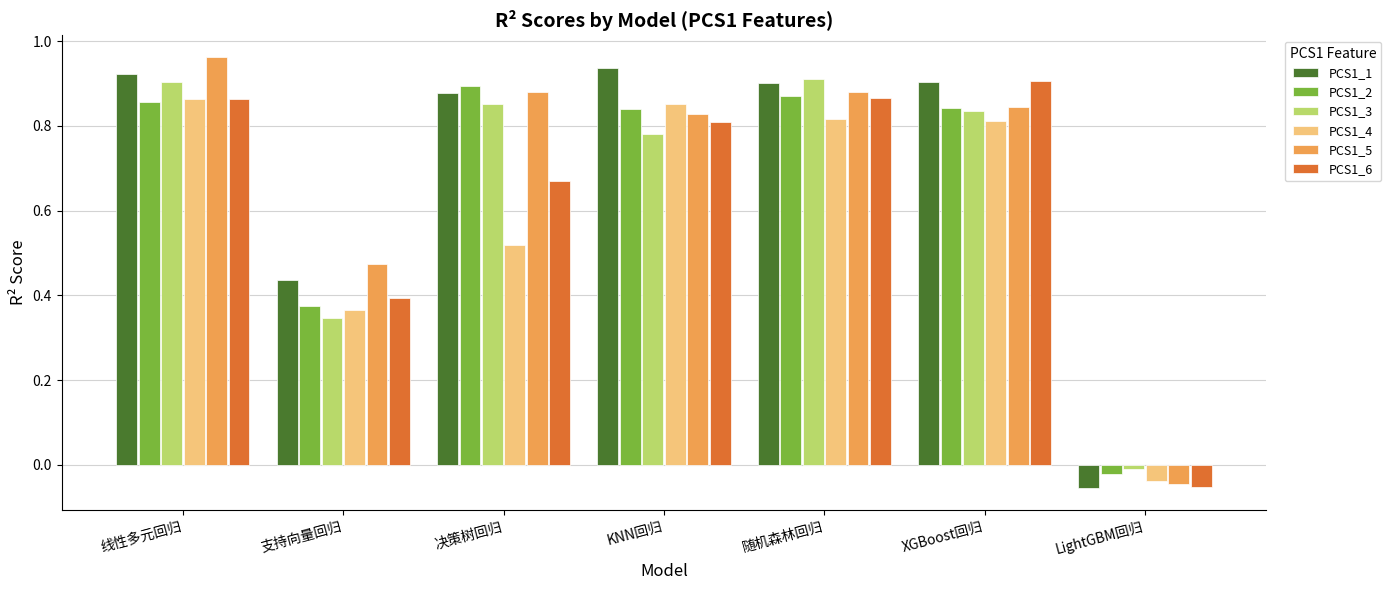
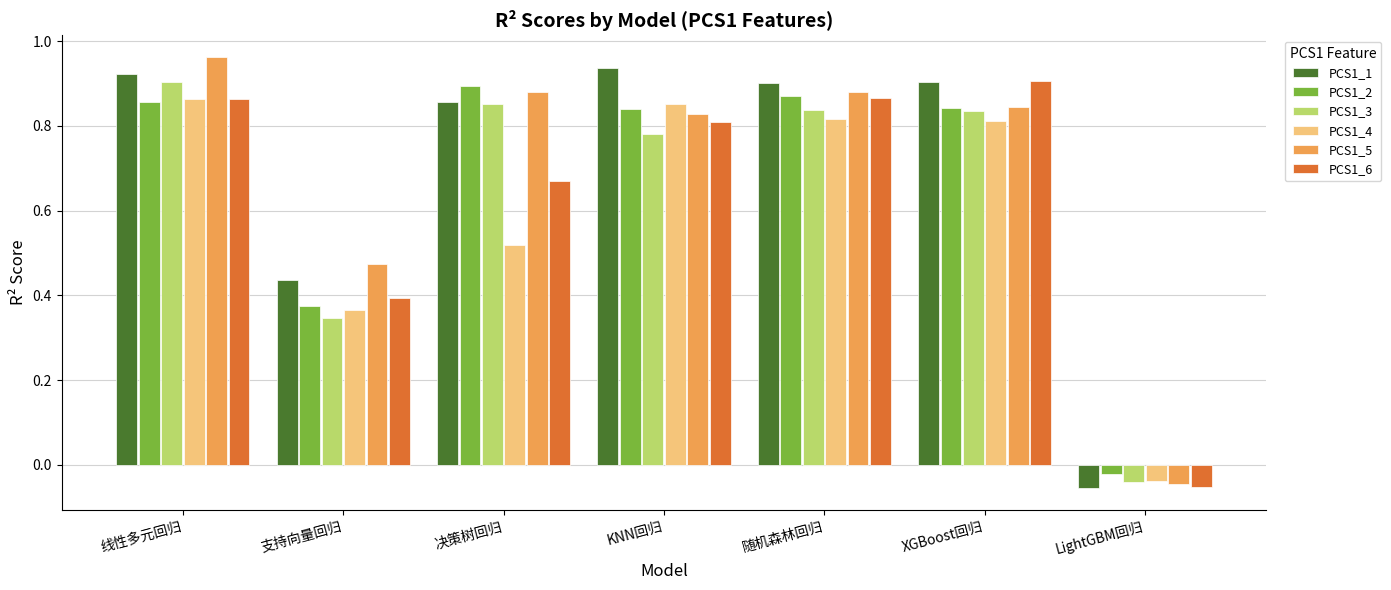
  {
    "PCS1_1": {
      "线性多元回归": 0.92,
      "支持向量回归": 0.44,
-     "决策树回归": 0.88,
+     "决策树回归": 0.86,
      "KNN回归": 0.94,
      "随机森林回归": 0.90,
      "XGBoost回归": 0.90,
      "LightGBM回归": -0.06
    },
    "PCS1_2": {
      "线性多元回归": 0.86,
      "支持向量回归": 0.37,
      "决策树回归": 0.89,
      "KNN回归": 0.84,
      "随机森林回归": 0.87,
      "XGBoost回归": 0.84,
      "LightGBM回归": -0.02
    },
    "PCS1_3": {
      "线性多元回归": 0.90,
      "支持向量回归": 0.35,
      "决策树回归": 0.85,
      "KNN回归": 0.78,
-     "随机森林回归": 0.91,
+     "随机森林回归": 0.84,
      "XGBoost回归": 0.83,
-     "LightGBM回归": -0.01
+     "LightGBM回归": -0.04
    }
  }
